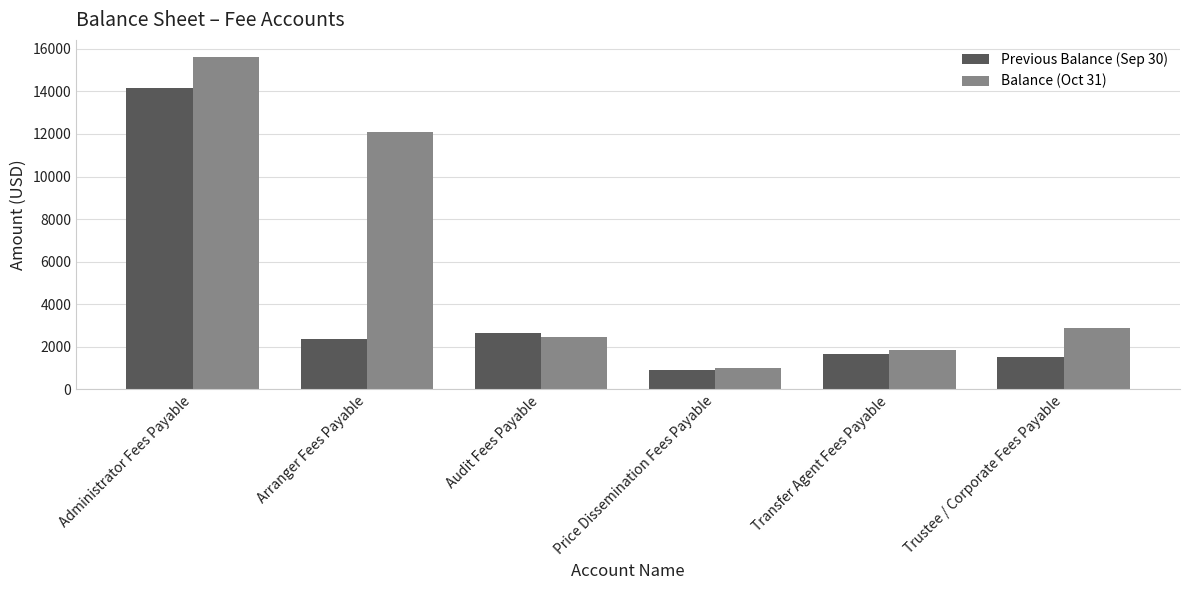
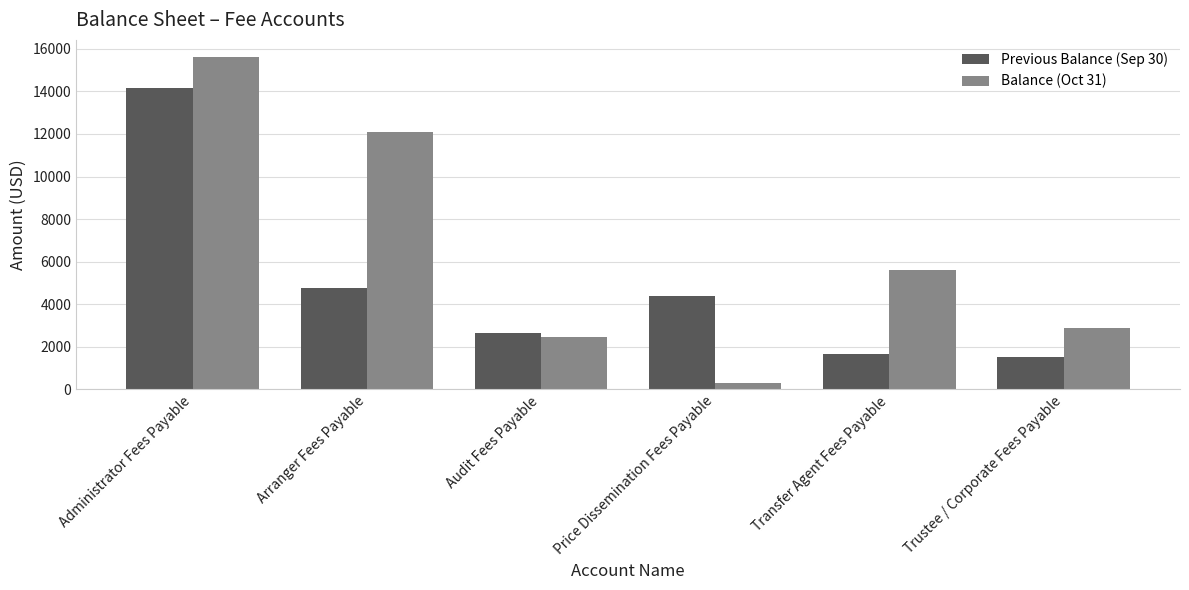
  {
    "Previous Balance (Sep 30)": {
      "Administrator Fees Payable": 14100,
-     "Arranger Fees Payable": 2400,
+     "Arranger Fees Payable": 4800,
      "Audit Fees Payable": 2600,
-     "Price Dissemination Fees Payable": 900,
+     "Price Dissemination Fees Payable": 4400,
      "Transfer Agent Fees Payable": 1700,
      "Trustee / Corporate Fees Payable": 1500
    },
    "Balance (Oct 31)": {
      "Administrator Fees Payable": 15600,
      "Arranger Fees Payable": 12100,
      "Audit Fees Payable": 2500,
-     "Price Dissemination Fees Payable": 1000,
-     "Transfer Agent Fees Payable": 1900,
+     "Price Dissemination Fees Payable": 300,
+     "Transfer Agent Fees Payable": 5600,
      "Trustee / Corporate Fees Payable": 2900
    }
  }
